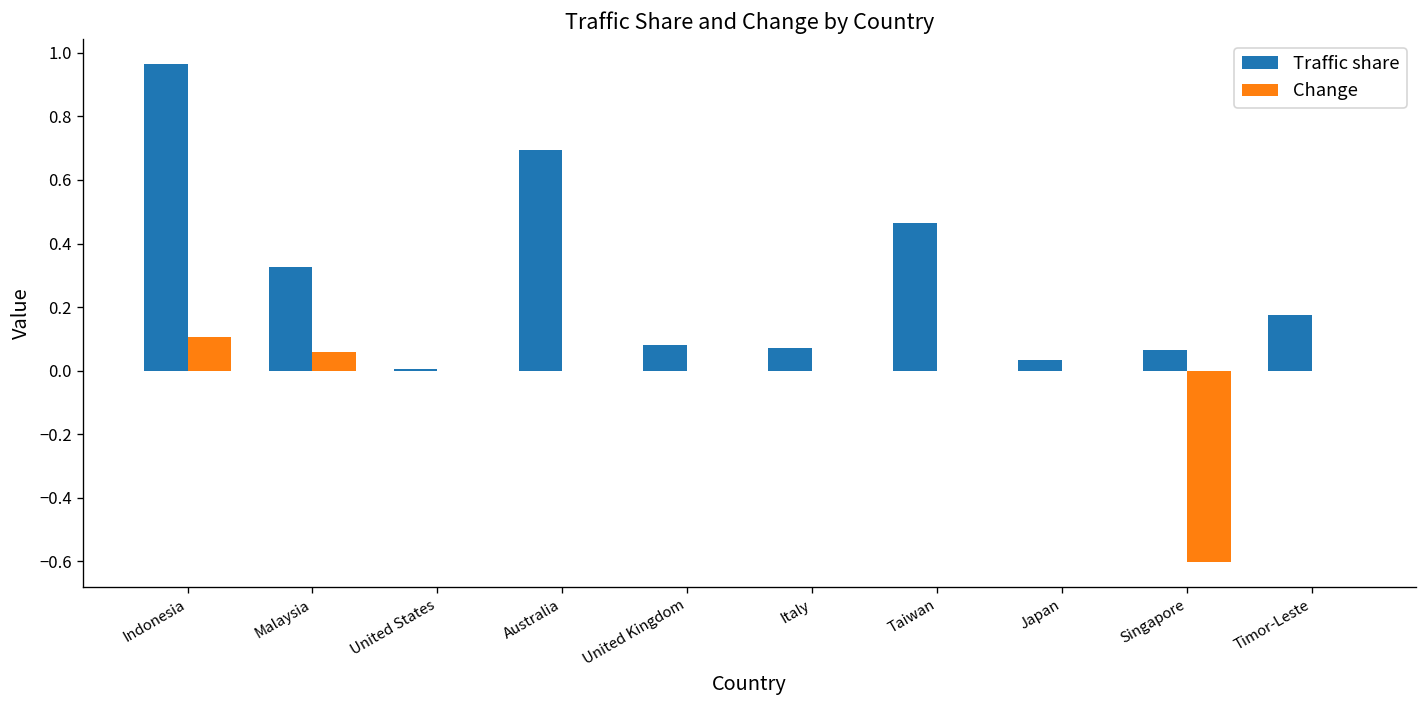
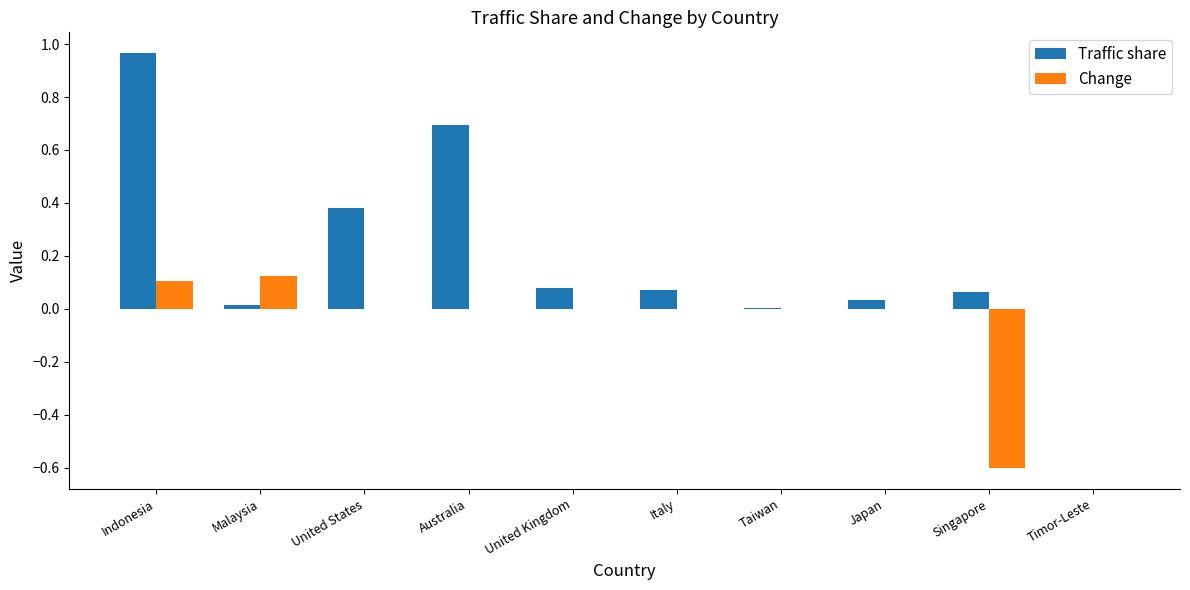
  {
    "Traffic share": {
      "Indonesia": 0.97,
-     "Malaysia": 0.33,
-     "United States": 0.01,
+     "Malaysia": 0.02,
+     "United States": 0.38,
      "Australia": 0.69,
      "United Kingdom": 0.08,
      "Italy": 0.07,
-     "Taiwan": 0.47,
+     "Taiwan": 0.00,
      "Japan": 0.04,
      "Singapore": 0.07,
-     "Timor-Leste": 0.17
+     "Timor-Leste": 0.00
    },
    "Change": {
      "Indonesia": 0.10,
-     "Malaysia": 0.06,
+     "Malaysia": 0.12,
      "United States": 0.00,
      "Australia": 0.00,
      "United Kingdom": 0.00,
      "Italy": 0.00,
      "Taiwan": 0.00,
      "Japan": 0.00,
      "Singapore": -0.60,
      "Timor-Leste": 0.00
    }
  }
